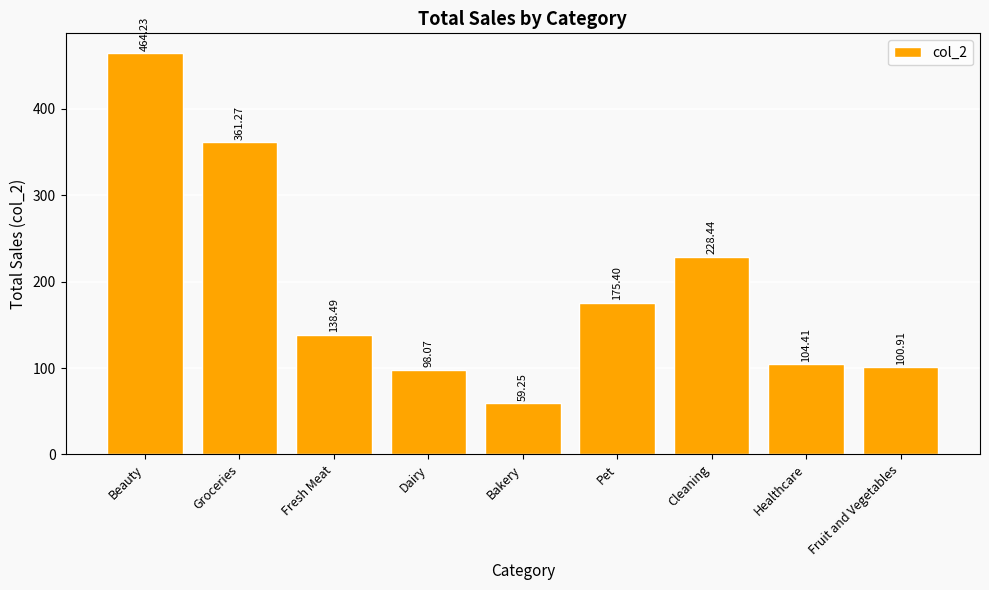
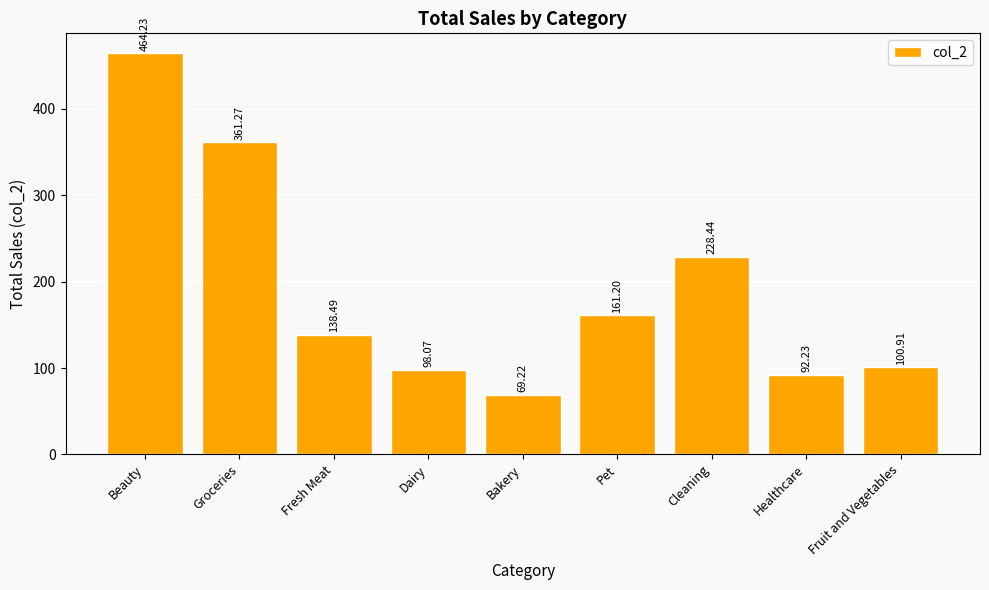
  {
    "Beauty": 464.23,
    "Groceries": 361.27,
    "Fresh Meat": 138.49,
    "Dairy": 98.07,
-   "Bakery": 59.25,
-   "Pet": 175.40,
+   "Bakery": 69.22,
+   "Pet": 161.20,
    "Cleaning": 228.44,
-   "Healthcare": 104.41,
+   "Healthcare": 92.23,
    "Fruit and Vegetables": 100.91
  }
